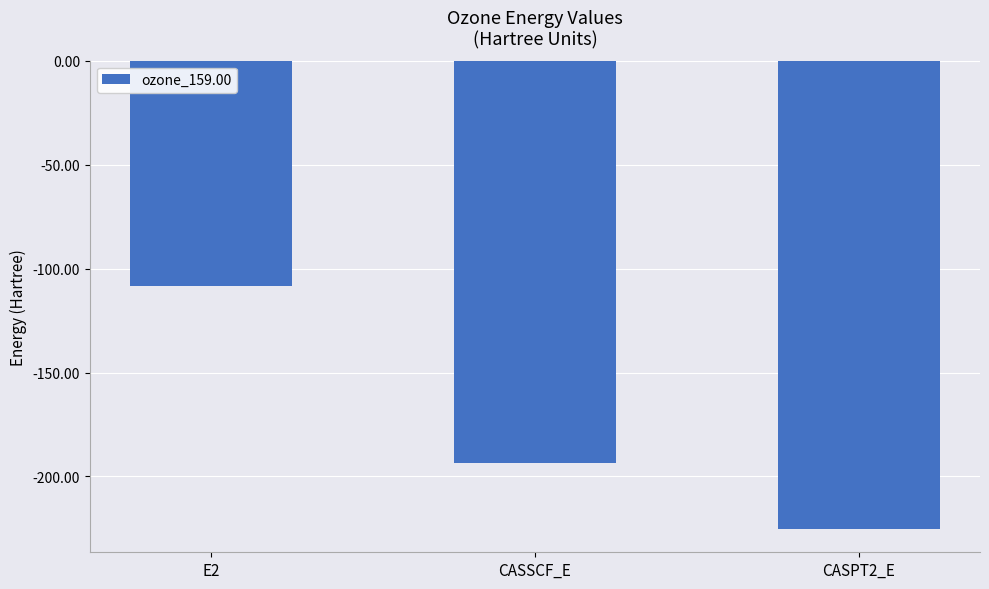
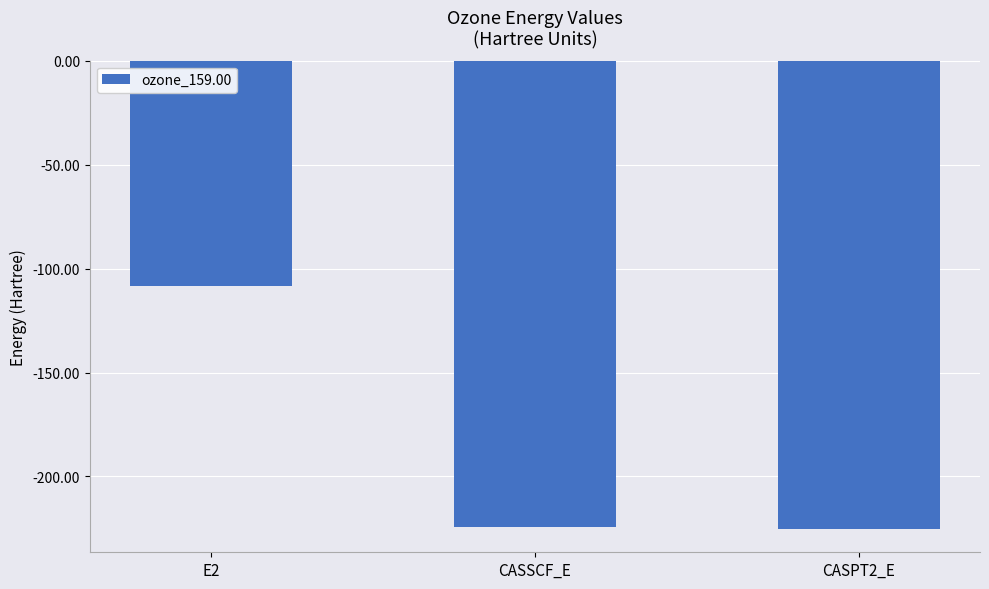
  {
    "E2": -108,
-   "CASSCF_E": -193,
+   "CASSCF_E": -225,
    "CASPT2_E": -225
  }
